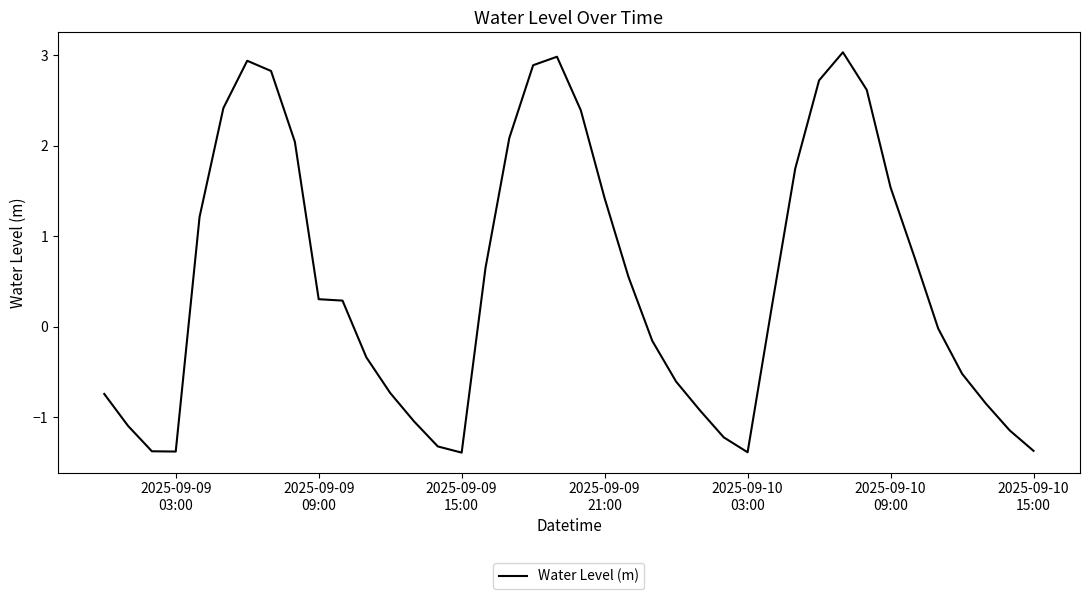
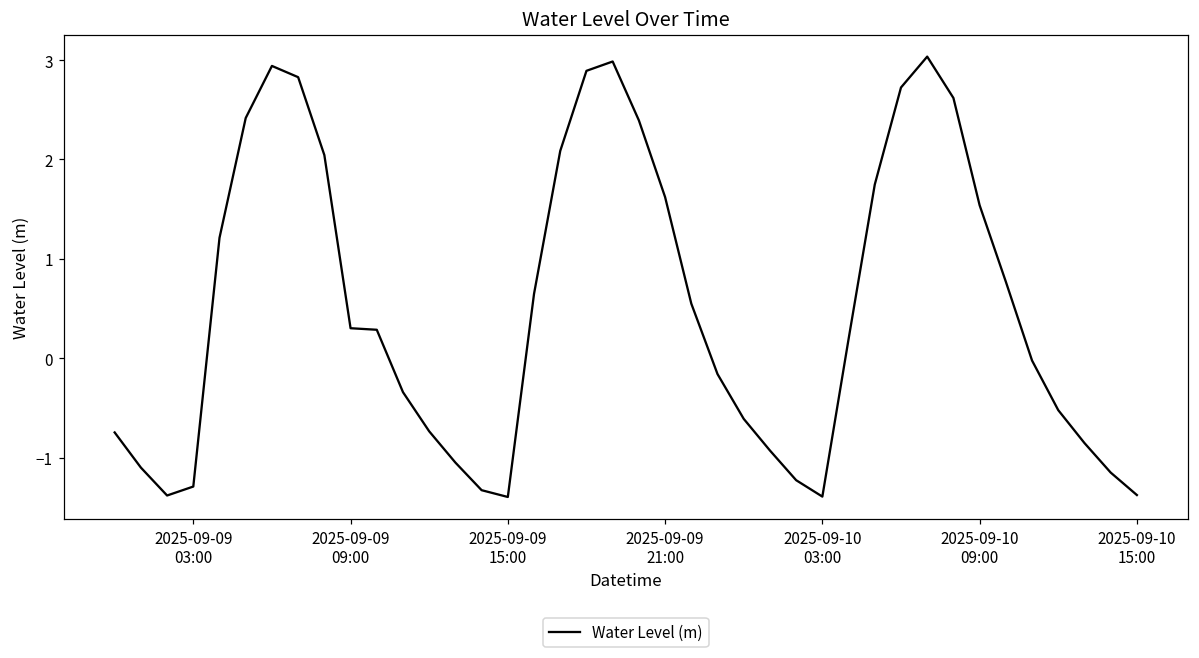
  {
-   "2025-09-09 03:00": -1.4,
+   "2025-09-09 03:00": -1.3,
    "2025-09-09 09:00": 0.3,
    "2025-09-09 15:00": -1.4,
-   "2025-09-09 21:00": 1.4,
+   "2025-09-09 21:00": 1.6,
    "2025-09-10 03:00": -1.4,
    "2025-09-10 09:00": 1.5,
    "2025-09-10 15:00": -1.4
  }
